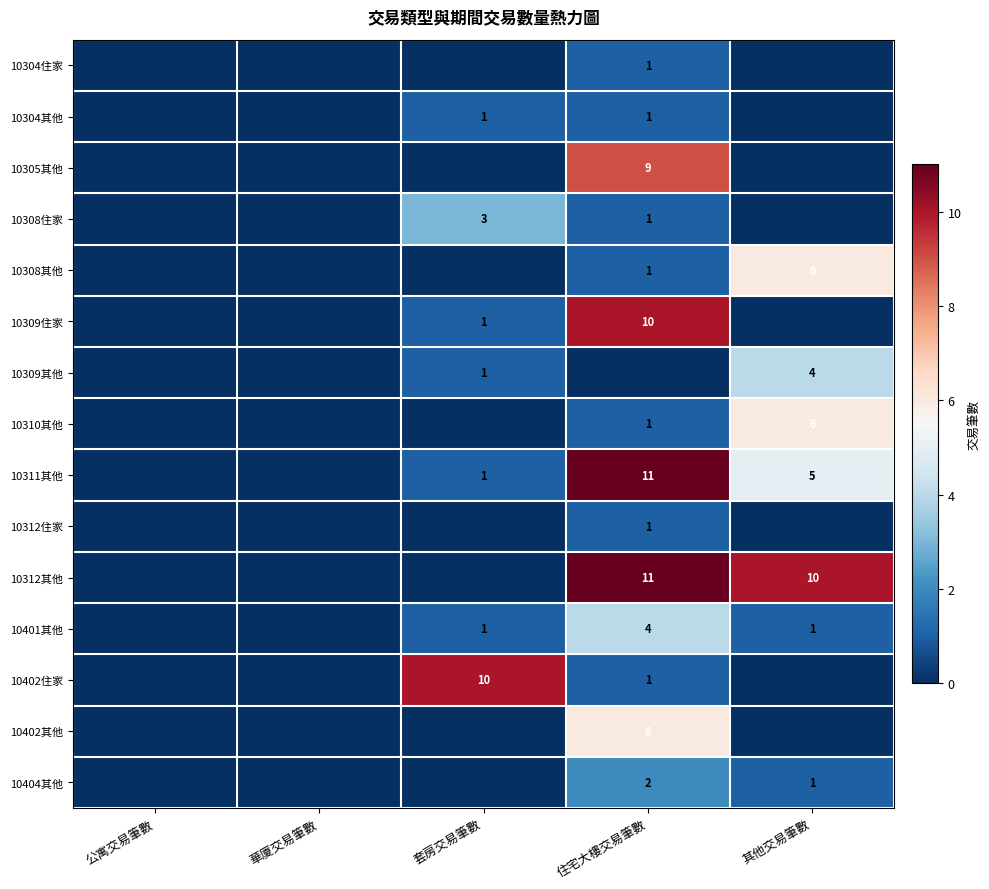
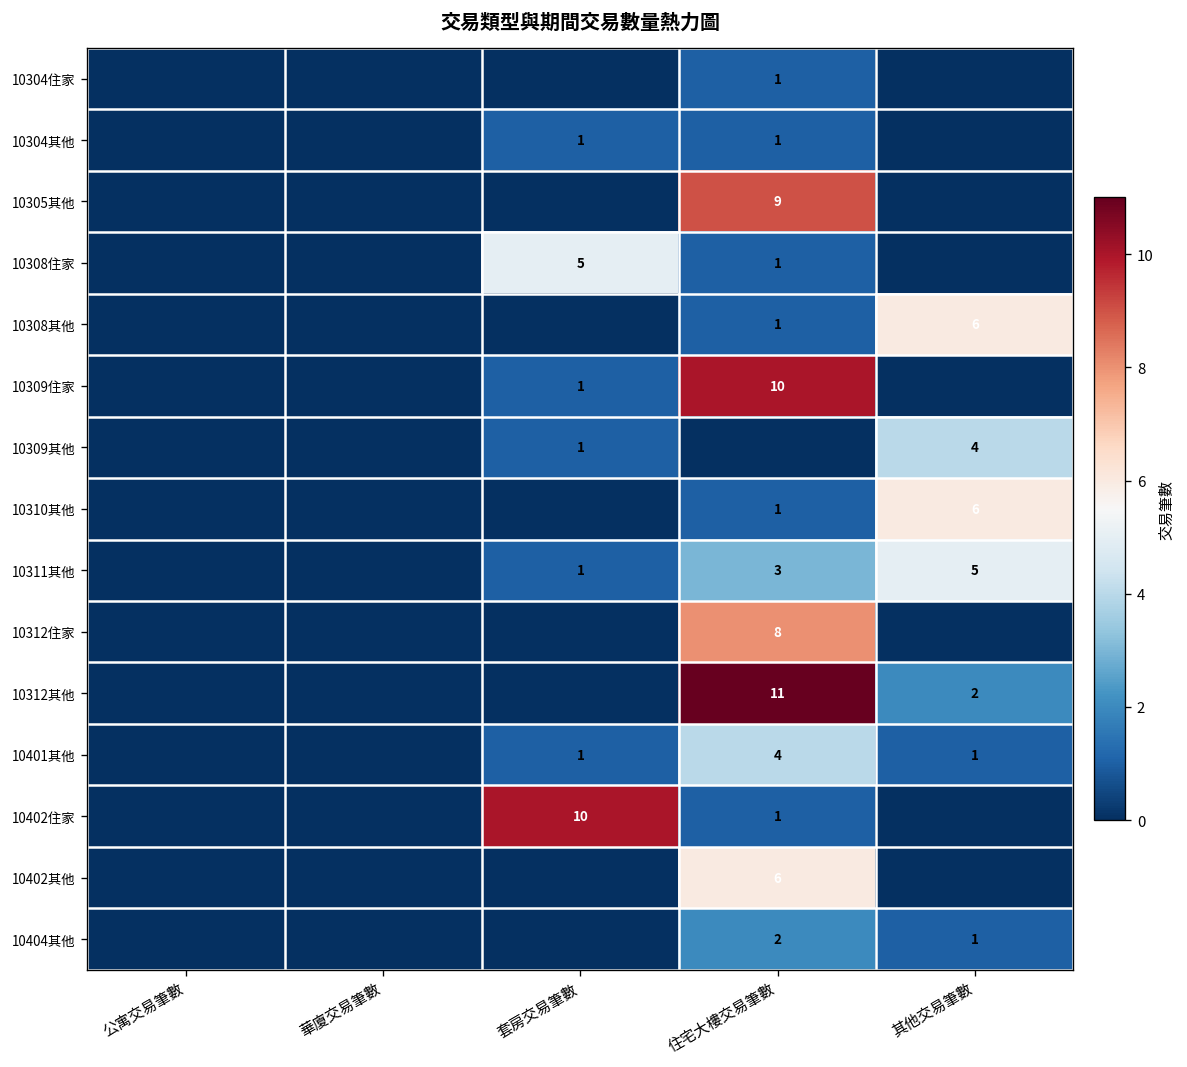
  {
    "10304住家": {
      "住宅大樓交易筆數": 1
    },
    "10304其他": {
      "套房交易筆數": 1,
      "住宅大樓交易筆數": 1
    },
    "10305其他": {
      "住宅大樓交易筆數": 9
    },
    "10308住家": {
-     "套房交易筆數": 3,
+     "套房交易筆數": 5,
      "住宅大樓交易筆數": 1
    },
    "10308其他": {
      "住宅大樓交易筆數": 1
    },
    "10309住家": {
      "套房交易筆數": 1,
      "住宅大樓交易筆數": 10
    },
    "10309其他": {
      "套房交易筆數": 1,
      "其他交易筆數": 4
    },
    "10310其他": {
      "住宅大樓交易筆數": 1
    },
    "10311其他": {
      "套房交易筆數": 1,
-     "住宅大樓交易筆數": 11,
+     "住宅大樓交易筆數": 3,
      "其他交易筆數": 5
    },
    "10312住家": {
-     "住宅大樓交易筆數": 1
+     "住宅大樓交易筆數": 8
    },
    "10312其他": {
      "住宅大樓交易筆數": 11,
-     "其他交易筆數": 10
+     "其他交易筆數": 2
    },
    "10401其他": {
      "套房交易筆數": 1,
      "住宅大樓交易筆數": 4,
      "其他交易筆數": 1
    },
    "10402住家": {
      "套房交易筆數": 10,
      "住宅大樓交易筆數": 1
    },
    "10404其他": {
      "住宅大樓交易筆數": 2,
      "其他交易筆數": 1
    }
  }
